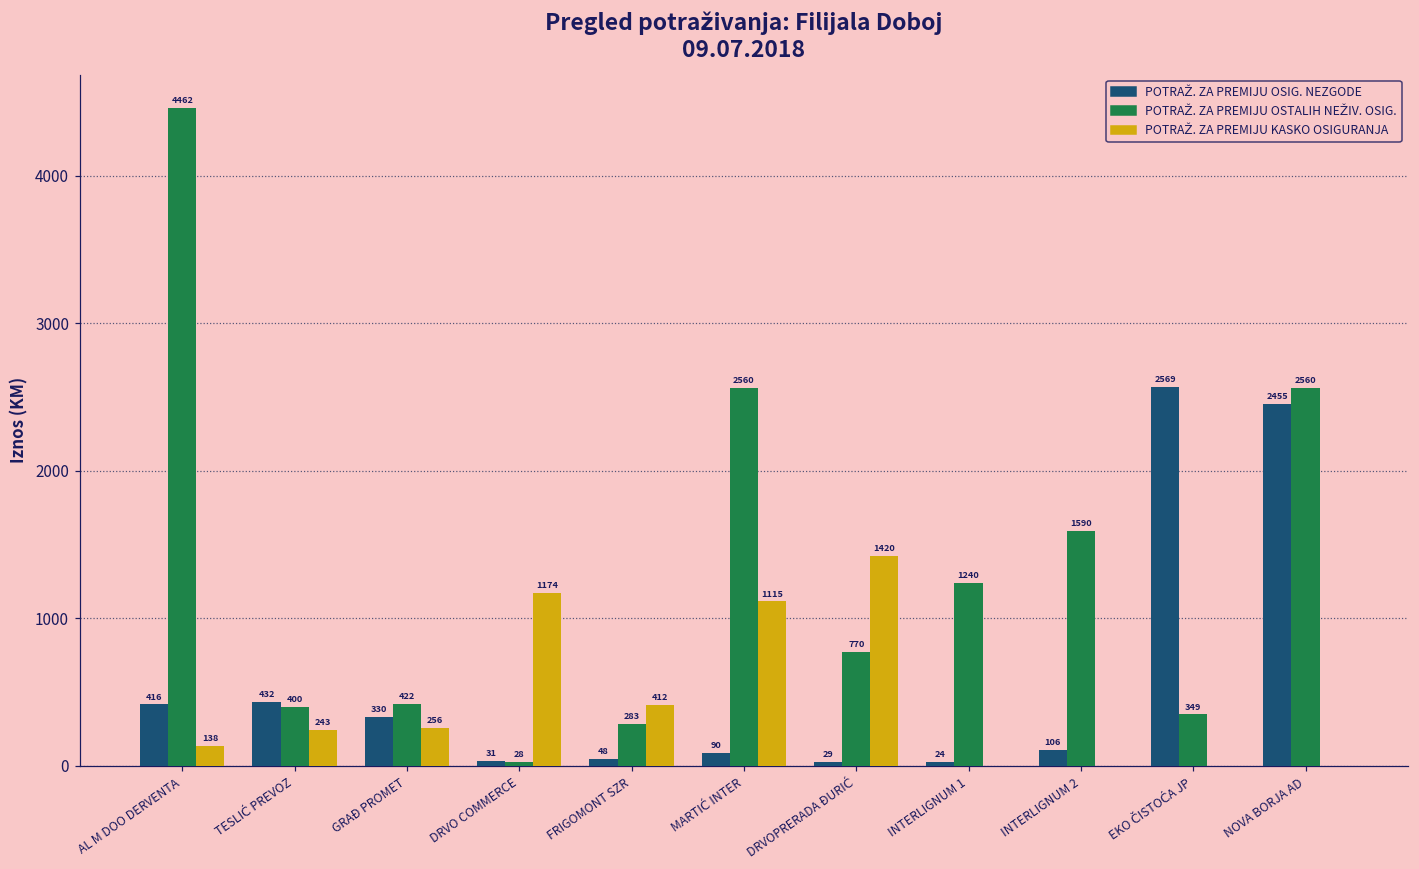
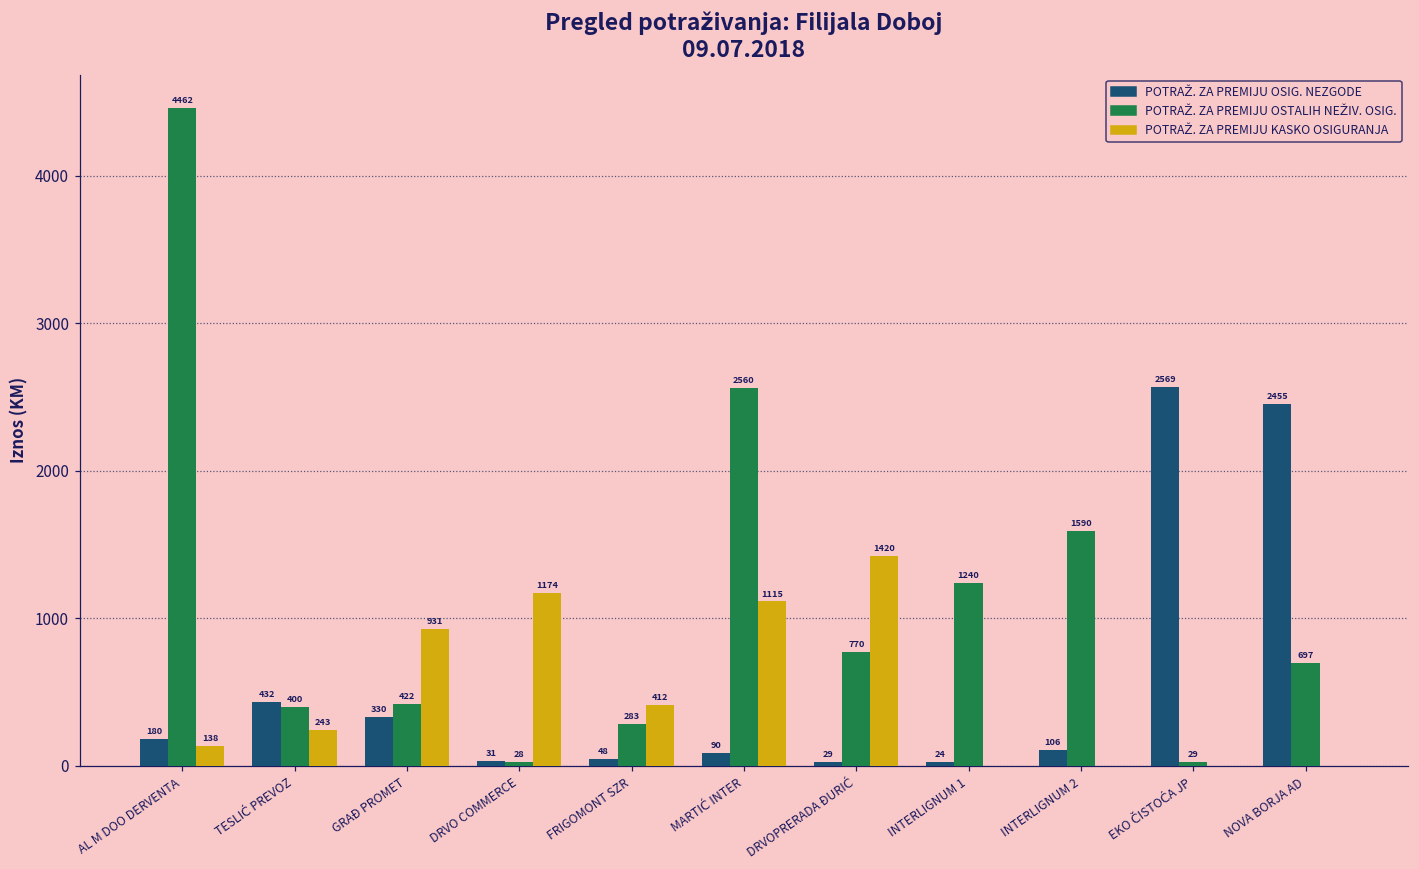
  {
    "POTRAŽ. ZA PREMIJU OSIG. NEZGODE": {
-     "AL M DOO DERVENTA": 416,
+     "AL M DOO DERVENTA": 180,
      "TESLIĆ PREVOZ": 432,
      "GRAĐ PROMET": 330,
      "DRVO COMMERCE": 31,
      "FRIGOMONT SZR": 48,
      "MARTIĆ INTER": 90,
      "DRVOPRERADA ĐURIĆ": 29,
      "INTERLIGNUM 1": 24,
      "INTERLIGNUM 2": 106,
      "EKO ČISTOĆA JP": 2569,
      "NOVA BORJA AD": 2455
    },
    "POTRAŽ. ZA PREMIJU OSTALIH NEŽIV. OSIG.": {
      "AL M DOO DERVENTA": 4462,
      "TESLIĆ PREVOZ": 400,
      "GRAĐ PROMET": 422,
      "DRVO COMMERCE": 28,
      "FRIGOMONT SZR": 283,
      "MARTIĆ INTER": 2560,
      "DRVOPRERADA ĐURIĆ": 770,
      "INTERLIGNUM 1": 1240,
      "INTERLIGNUM 2": 1590,
-     "EKO ČISTOĆA JP": 349,
-     "NOVA BORJA AD": 2560
+     "EKO ČISTOĆA JP": 29,
+     "NOVA BORJA AD": 697
    },
    "POTRAŽ. ZA PREMIJU KASKO OSIGURANJA": {
      "AL M DOO DERVENTA": 138,
      "TESLIĆ PREVOZ": 243,
-     "GRAĐ PROMET": 256,
+     "GRAĐ PROMET": 931,
      "DRVO COMMERCE": 1174,
      "FRIGOMONT SZR": 412,
      "MARTIĆ INTER": 1115,
      "DRVOPRERADA ĐURIĆ": 1420
    }
  }
